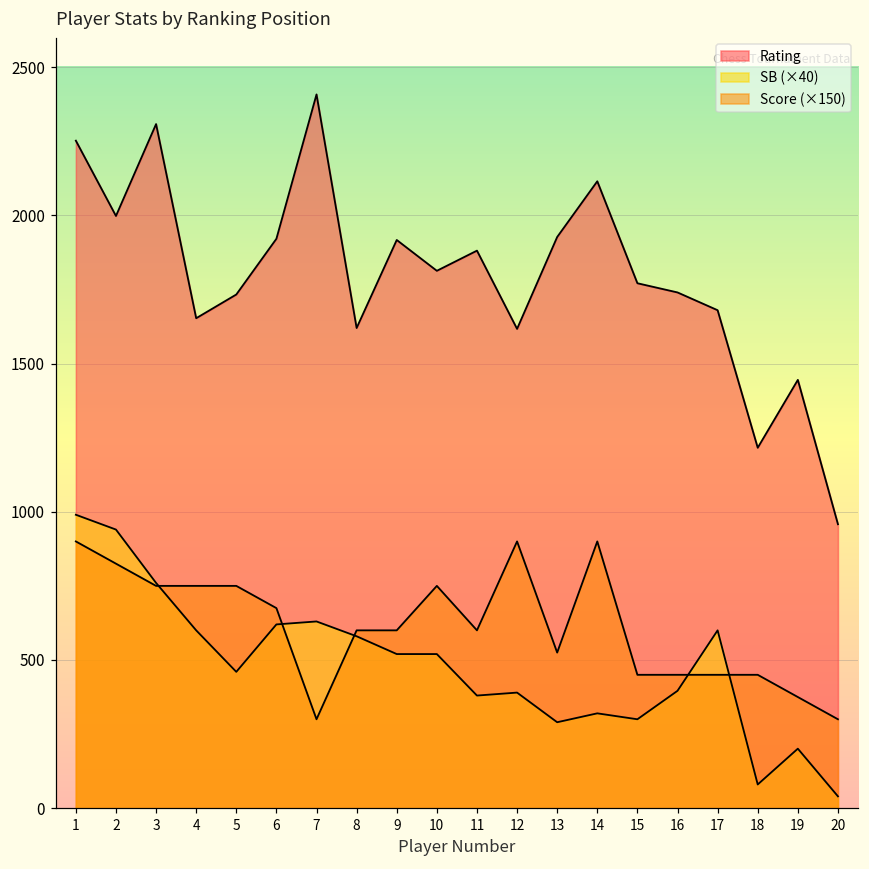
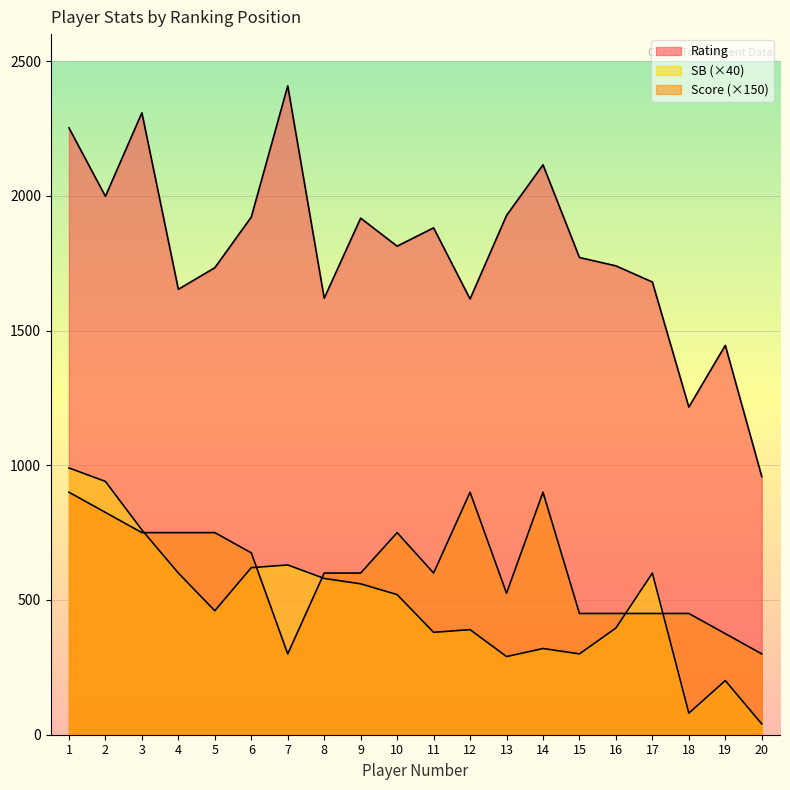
  {
    "Rating": {
      "1": 2250,
      "2": 2000,
      "3": 2310,
      "4": 1650,
      "5": 1730,
      "6": 1920,
      "7": 2410,
      "8": 1620,
      "9": 1920,
      "10": 1810,
      "11": 1880,
      "12": 1620,
      "13": 1930,
      "14": 2120,
      "15": 1770,
      "16": 1740,
      "17": 1680,
      "18": 1220,
      "19": 1450,
      "20": 960
    },
    "SB (×40)": {
      "1": 990,
      "2": 940,
      "3": 760,
      "4": 600,
      "5": 460,
      "6": 620,
      "7": 630,
      "8": 580,
-     "9": 520,
+     "9": 560,
      "10": 520,
      "11": 380,
      "12": 390,
      "13": 290,
      "14": 320,
      "15": 300,
      "16": 400,
      "17": 600,
      "18": 80,
      "19": 200,
      "20": 40
    },
    "Score (×150)": {
      "1": 900,
      "2": 830,
      "3": 750,
      "4": 750,
      "5": 750,
      "6": 680,
      "7": 300,
      "8": 600,
      "9": 600,
      "10": 750,
      "11": 600,
      "12": 900,
      "13": 530,
      "14": 900,
      "15": 450,
      "16": 450,
      "17": 450,
      "18": 450,
      "19": 380,
      "20": 300
    }
  }
